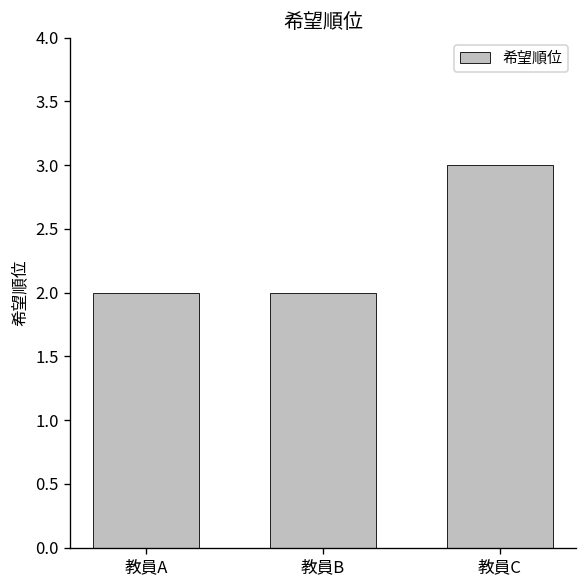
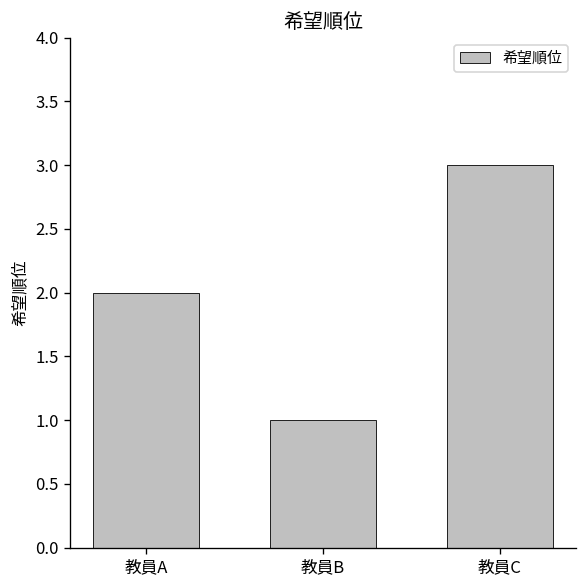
  {
    "教員A": 2,
-   "教員B": 2,
+   "教員B": 1,
    "教員C": 3
  }
